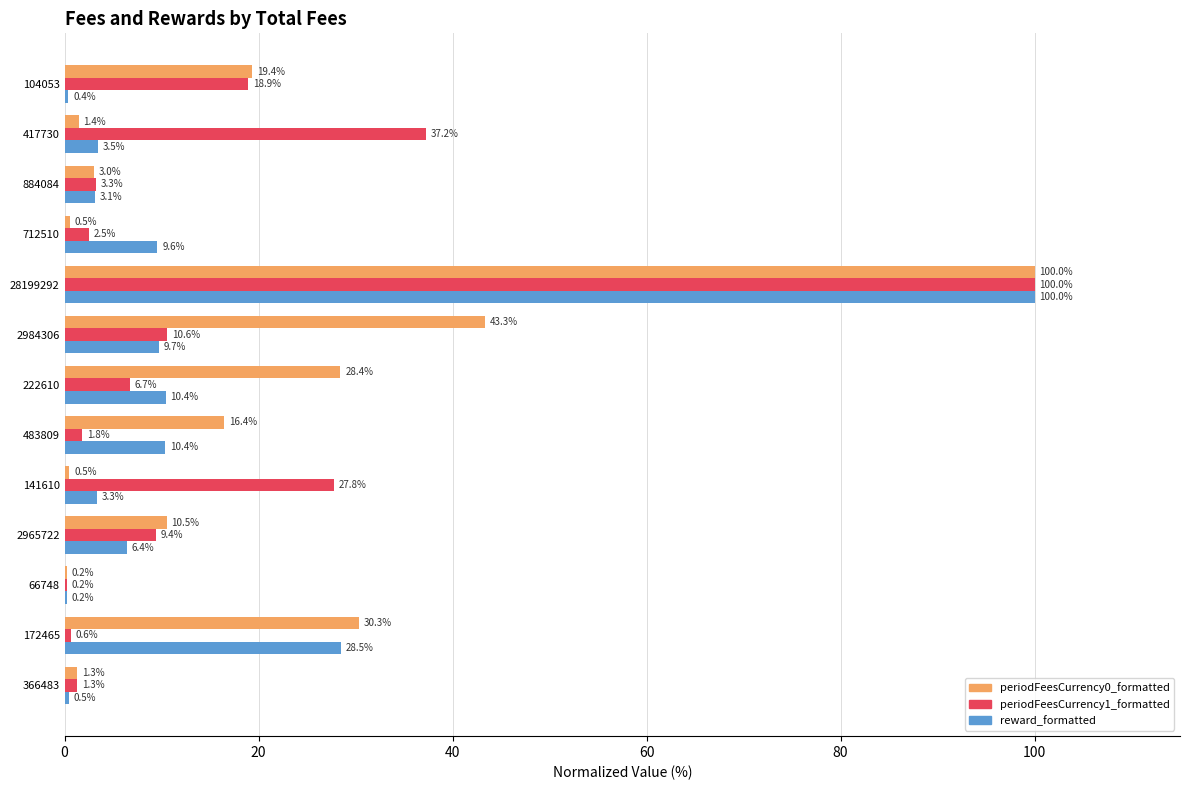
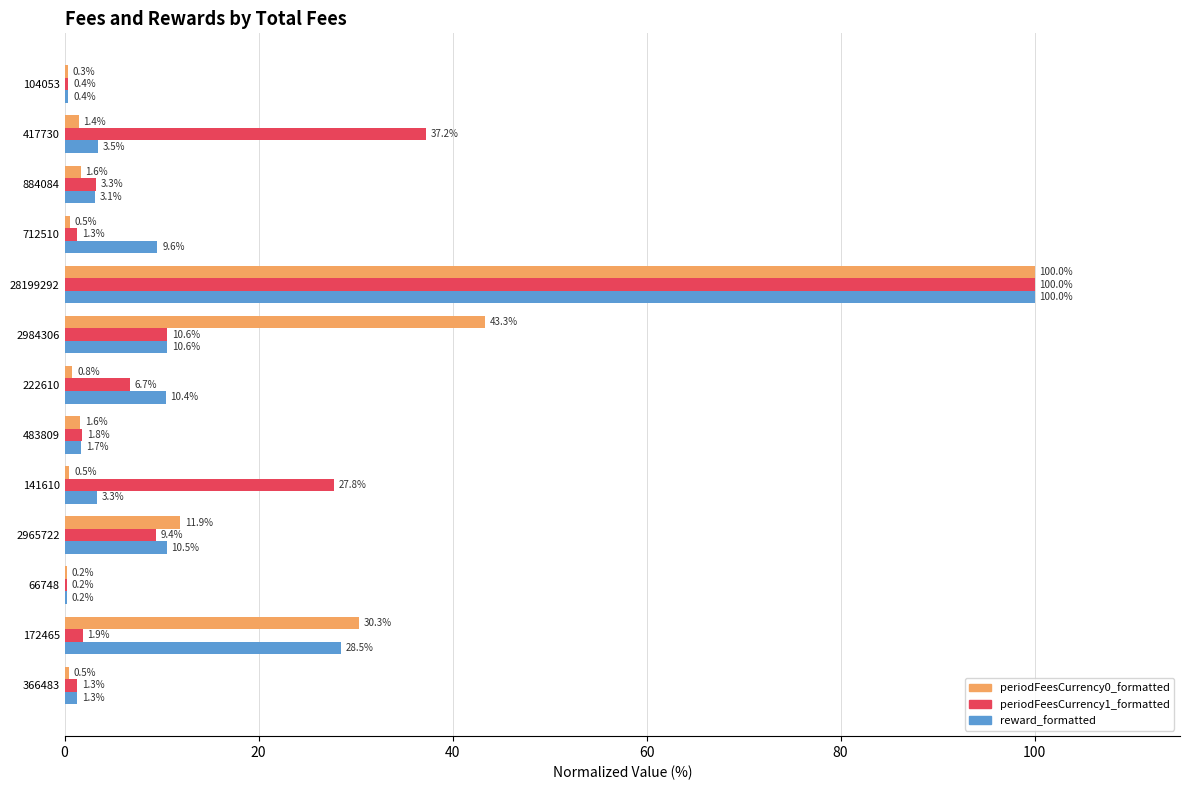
  {
    "periodFeesCurrency0_formatted": {
-     "104053": "19.4%",
+     "104053": "0.3%",
      "417730": "1.4%",
-     "884084": "3.0%",
+     "884084": "1.6%",
      "712510": "0.5%",
      "28199292": "100.0%",
      "2984306": "43.3%",
-     "222610": "28.4%",
-     "483809": "16.4%",
+     "222610": "0.8%",
+     "483809": "1.6%",
      "141610": "0.5%",
-     "2965722": "10.5%",
+     "2965722": "11.9%",
      "66748": "0.2%",
      "172465": "30.3%",
-     "366483": "1.3%"
+     "366483": "0.5%"
    },
    "periodFeesCurrency1_formatted": {
-     "104053": "18.9%",
+     "104053": "0.4%",
      "417730": "37.2%",
      "884084": "3.3%",
-     "712510": "2.5%",
+     "712510": "1.3%",
      "28199292": "100.0%",
      "2984306": "10.6%",
      "222610": "6.7%",
      "483809": "1.8%",
      "141610": "27.8%",
      "2965722": "9.4%",
      "66748": "0.2%",
-     "172465": "0.6%",
+     "172465": "1.9%",
      "366483": "1.3%"
    },
    "reward_formatted": {
      "104053": "0.4%",
      "417730": "3.5%",
      "884084": "3.1%",
      "712510": "9.6%",
      "28199292": "100.0%",
-     "2984306": "9.7%",
+     "2984306": "10.6%",
      "222610": "10.4%",
-     "483809": "10.4%",
+     "483809": "1.7%",
      "141610": "3.3%",
-     "2965722": "6.4%",
+     "2965722": "10.5%",
      "66748": "0.2%",
      "172465": "28.5%",
-     "366483": "0.5%"
+     "366483": "1.3%"
    }
  }
